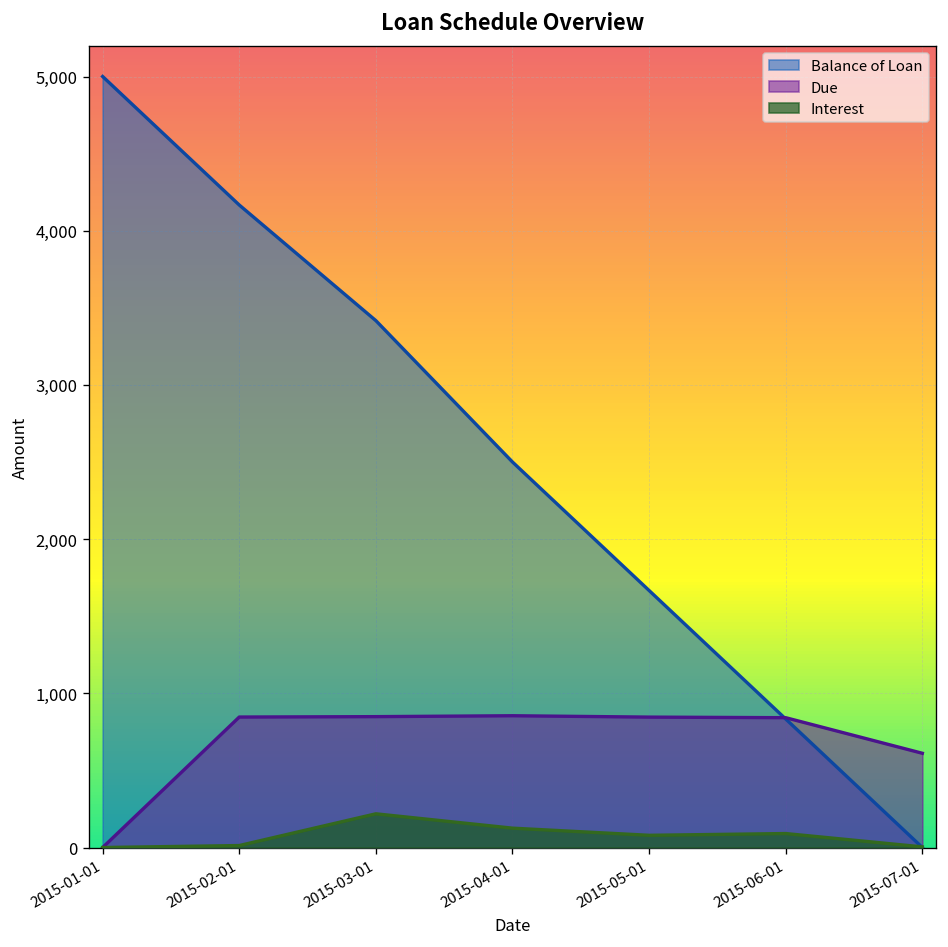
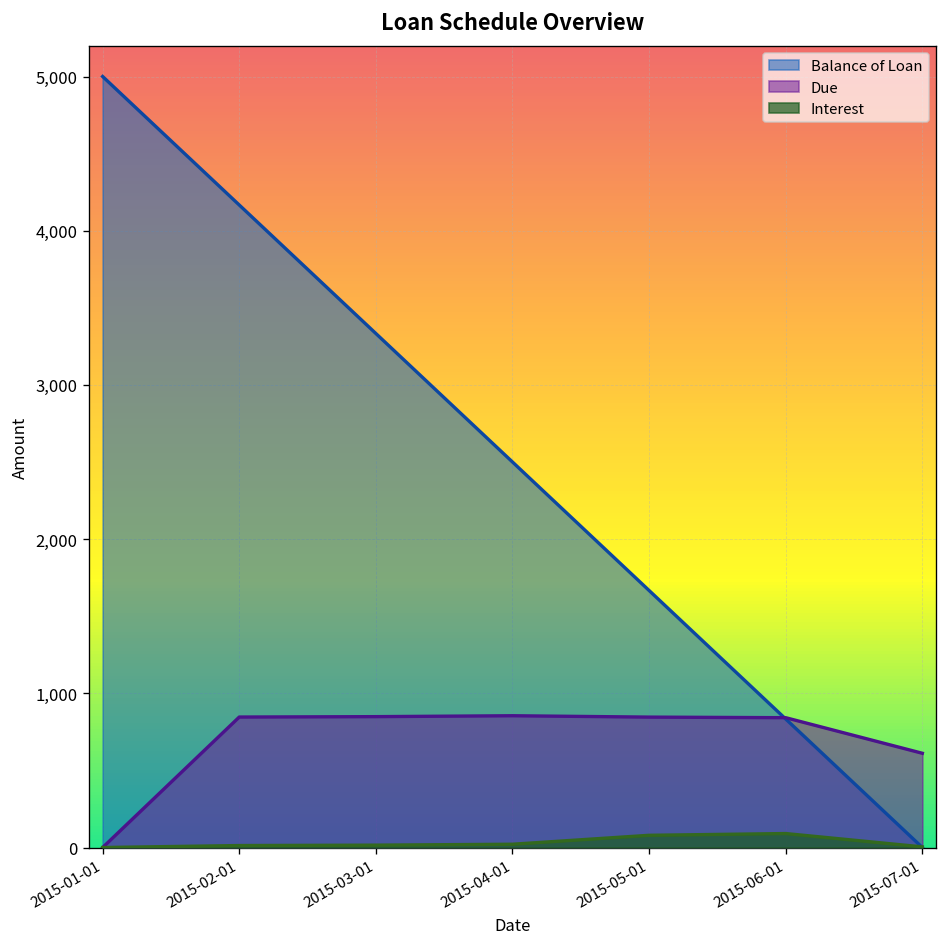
  {
    "Balance of Loan": {
      "2015-01-01": "5,000",
      "2015-02-01": "4,170",
-     "2015-03-01": "3,420",
+     "2015-03-01": "3,330",
      "2015-04-01": "2,500",
      "2015-05-01": "1,670"
    },
    "Due": {
      "2015-02-01": "850",
      "2015-03-01": "850",
      "2015-04-01": "850",
      "2015-05-01": "850",
      "2015-07-01": "610"
    },
    "Interest": {
      "2015-02-01": "10",
-     "2015-03-01": "220",
-     "2015-04-01": "130",
+     "2015-03-01": "20",
+     "2015-04-01": "20",
      "2015-05-01": "80",
      "2015-06-01": "90"
    }
  }
